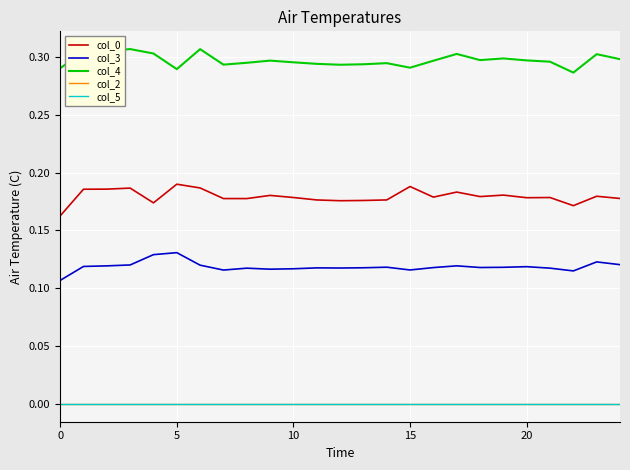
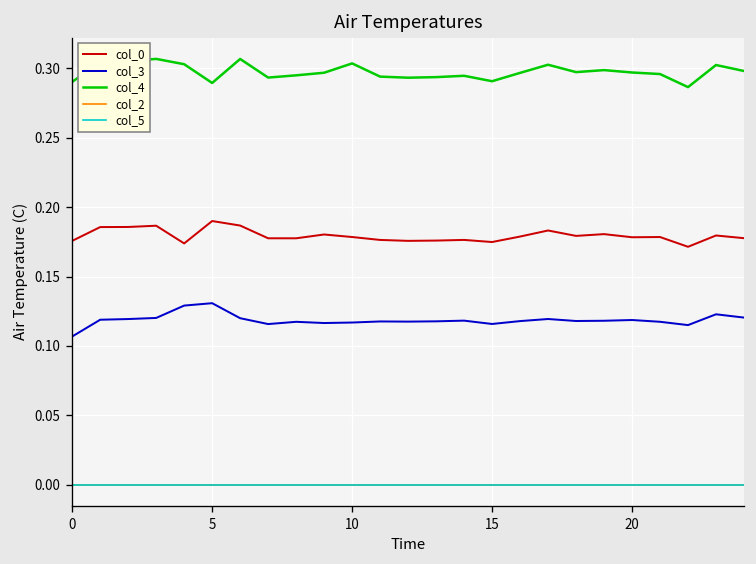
  {
    "col_0": {
-     "0": 0.163,
+     "0": 0.176,
      "5": 0.190,
      "10": 0.178,
-     "15": 0.188,
+     "15": 0.175,
      "20": 0.178
    },
    "col_3": {
      "0": 0.107,
      "5": 0.131,
      "10": 0.117,
      "15": 0.116,
      "20": 0.119
    },
    "col_4": {
      "0": 0.290,
      "5": 0.289,
-     "10": 0.295,
+     "10": 0.304,
      "15": 0.291,
      "20": 0.297
    },
    "col_5": {
      "0": 0.000,
      "5": 0.000,
      "10": 0.000,
      "15": 0.000,
      "20": 0.000
    }
  }
